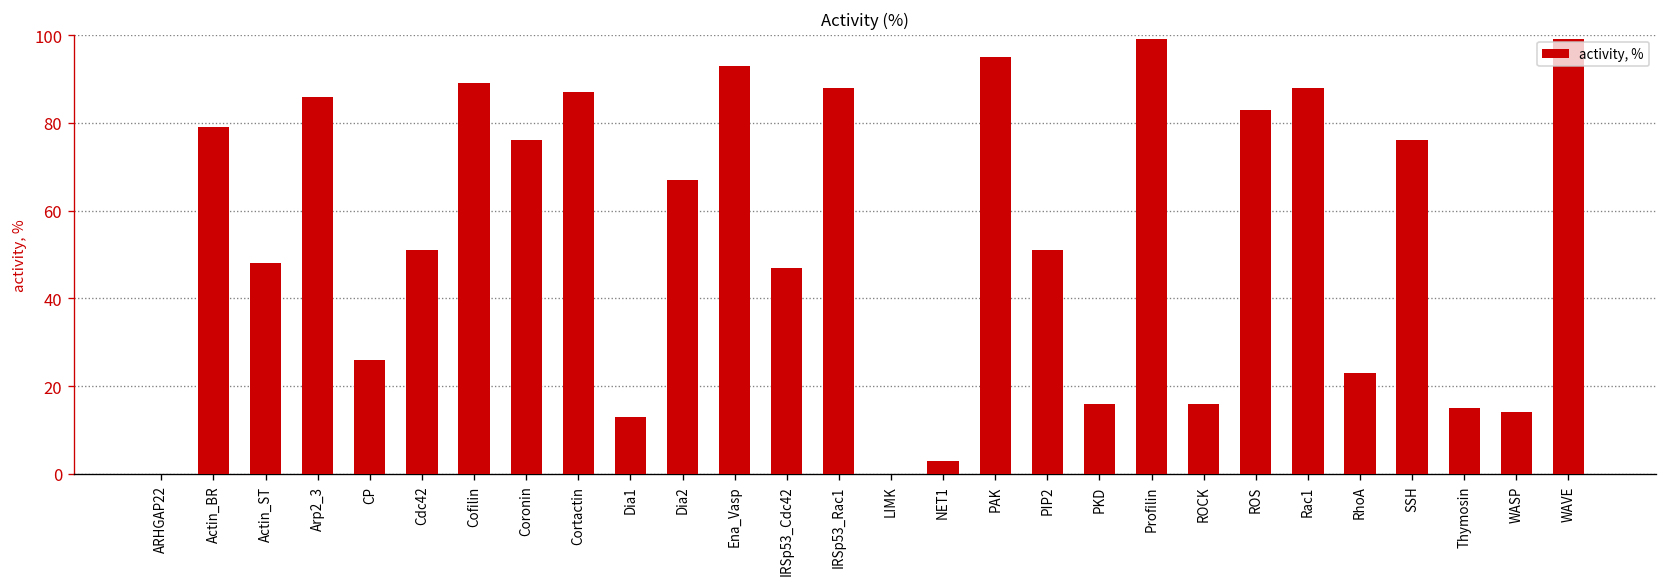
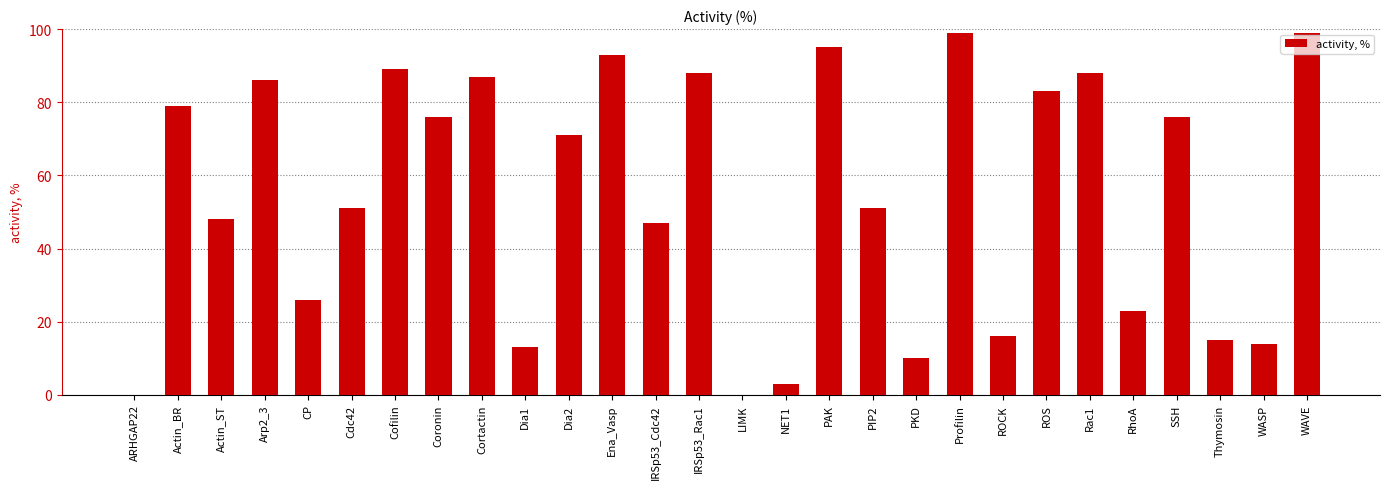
  {
    "ARHGAP22": 0,
    "Actin_BR": 79,
    "Actin_ST": 48,
    "Arp2_3": 86,
    "CP": 26,
    "Cdc42": 51,
    "Cofilin": 89,
    "Coronin": 76,
    "Cortactin": 87,
    "Dia1": 13,
-   "Dia2": 67,
+   "Dia2": 71,
    "Ena_Vasp": 93,
    "IRSp53_Cdc42": 47,
    "IRSp53_Rac1": 88,
    "LIMK": 0,
    "NET1": 3,
    "PAK": 95,
    "PIP2": 51,
-   "PKD": 16,
+   "PKD": 10,
    "Profilin": 99,
    "ROCK": 16,
    "ROS": 83,
    "Rac1": 88,
    "RhoA": 23,
    "SSH": 76,
    "Thymosin": 15,
    "WASP": 14,
    "WAVE": 99
  }
